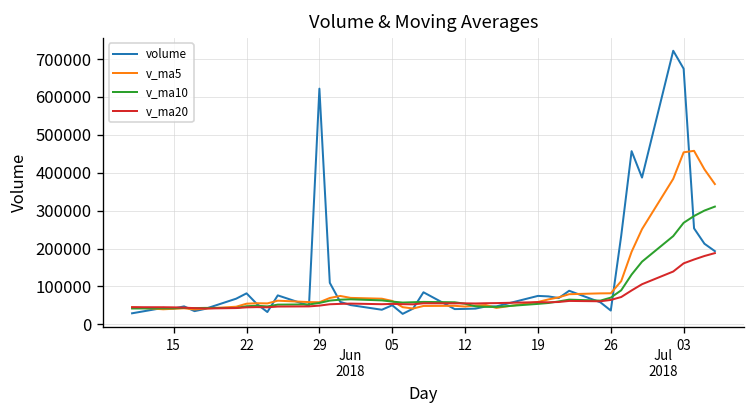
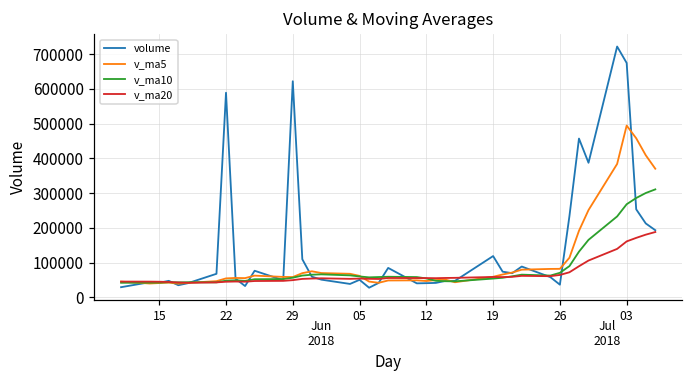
  {
    "volume": {
-     "22": 80000,
+     "22": 590000,
      "29": 620000,
-     "19": 80000,
+     "19": 120000,
      "26": 40000,
      "03": 670000
    },
    "v_ma5": {
      "26": 80000,
-     "03": 450000
+     "03": 490000
    },
    "v_ma10": {
      "03": 270000
    },
    "v_ma20": {
      "03": 160000
    }
  }
